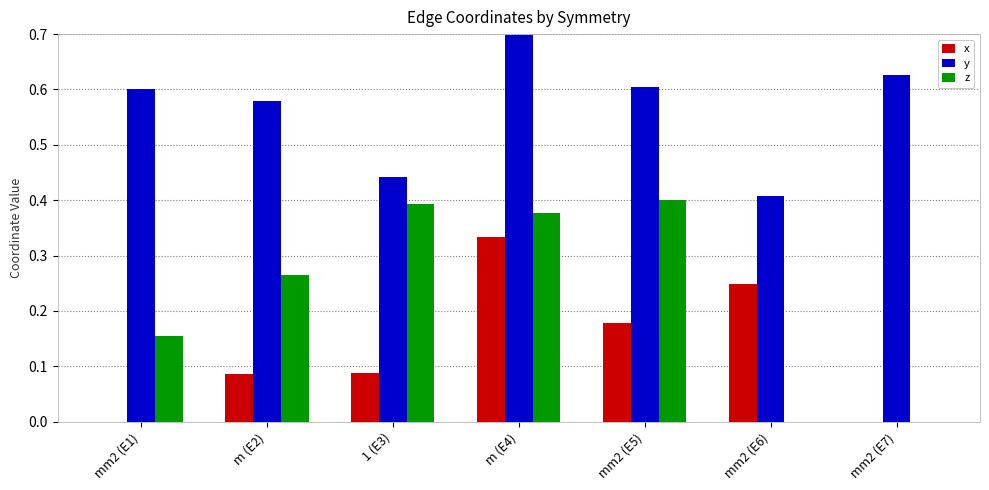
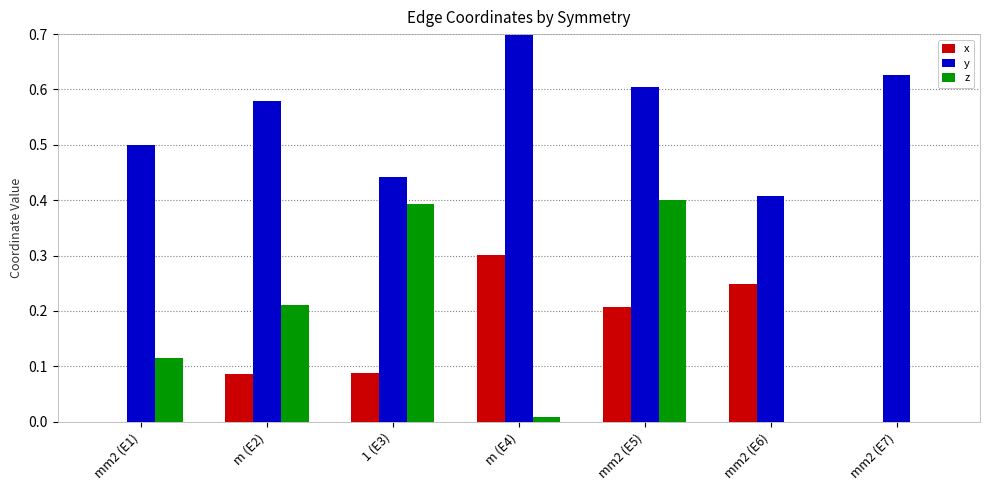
  {
    "x": {
      "mm2 (E1)": 0.00,
      "m (E2)": 0.09,
      "1 (E3)": 0.09,
-     "m (E4)": 0.33,
-     "mm2 (E5)": 0.18,
+     "m (E4)": 0.30,
+     "mm2 (E5)": 0.21,
      "mm2 (E6)": 0.25,
      "mm2 (E7)": 0.00
    },
    "y": {
-     "mm2 (E1)": 0.6,
+     "mm2 (E1)": 0.5,
      "m (E2)": 0.58,
      "1 (E3)": 0.44,
      "m (E4)": 0.7,
      "mm2 (E5)": 0.6,
      "mm2 (E6)": 0.41,
      "mm2 (E7)": 0.63
    },
    "z": {
-     "mm2 (E1)": 0.16,
-     "m (E2)": 0.27,
+     "mm2 (E1)": 0.12,
+     "m (E2)": 0.21,
      "1 (E3)": 0.39,
-     "m (E4)": 0.38,
+     "m (E4)": 0.01,
      "mm2 (E5)": 0.40,
      "mm2 (E6)": 0.00,
      "mm2 (E7)": 0.00
    }
  }
